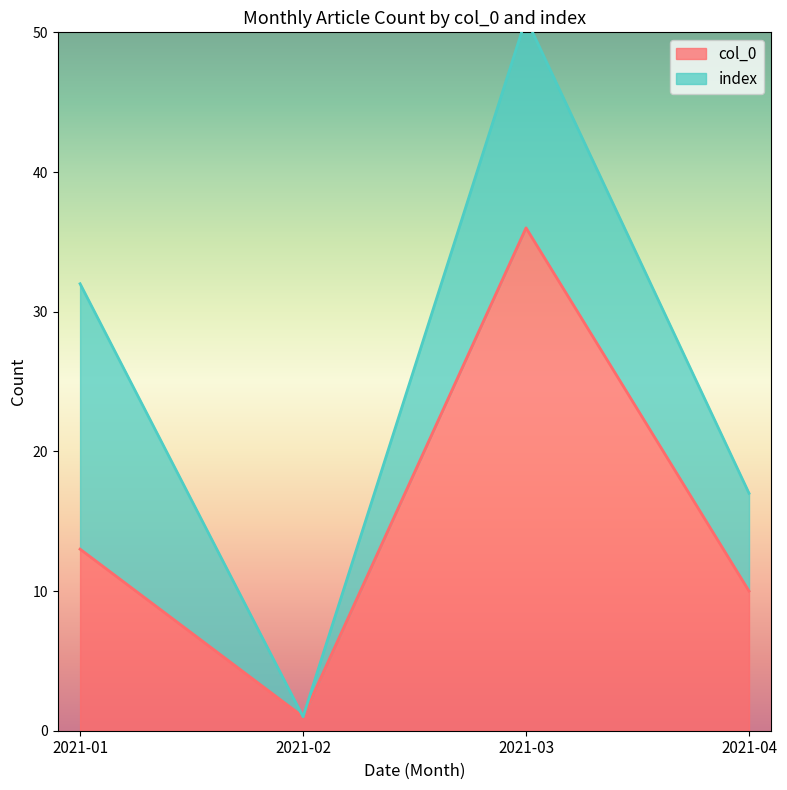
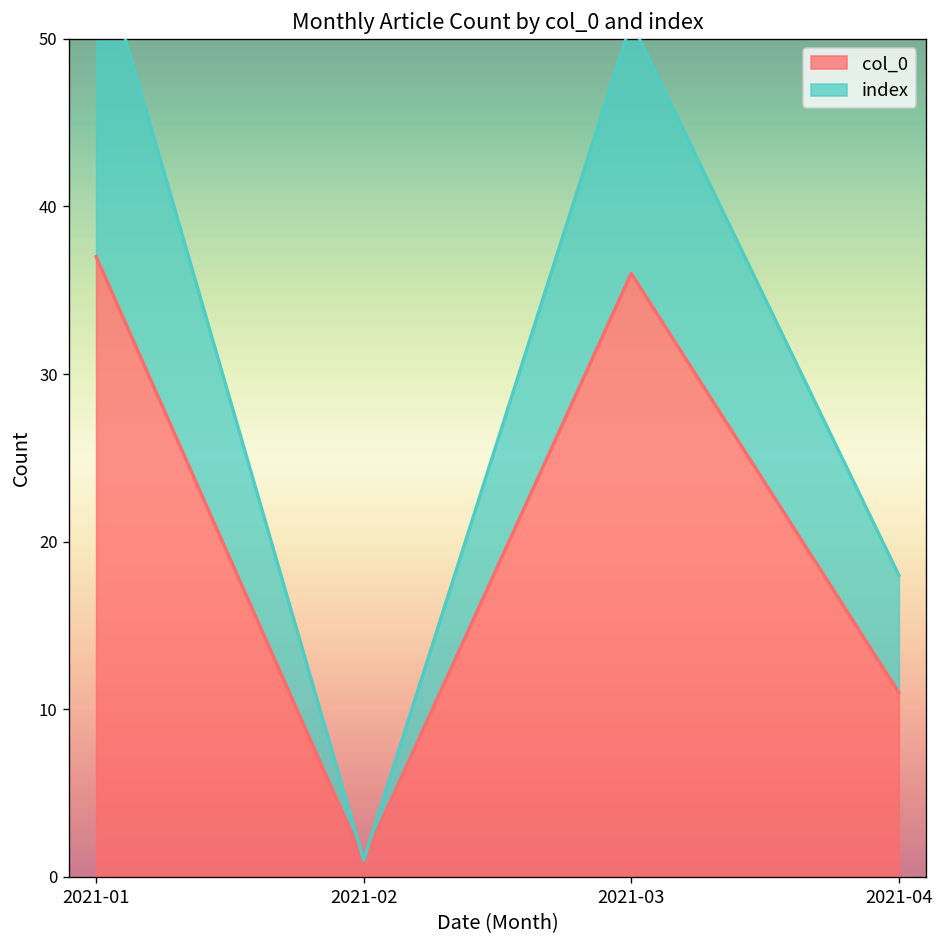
  {
    "col_0": {
-     "2021-01": 13,
+     "2021-01": 37,
      "2021-03": 36,
-     "2021-04": 10
+     "2021-04": 11
    },
    "index": {
      "2021-04": 7
    }
  }
